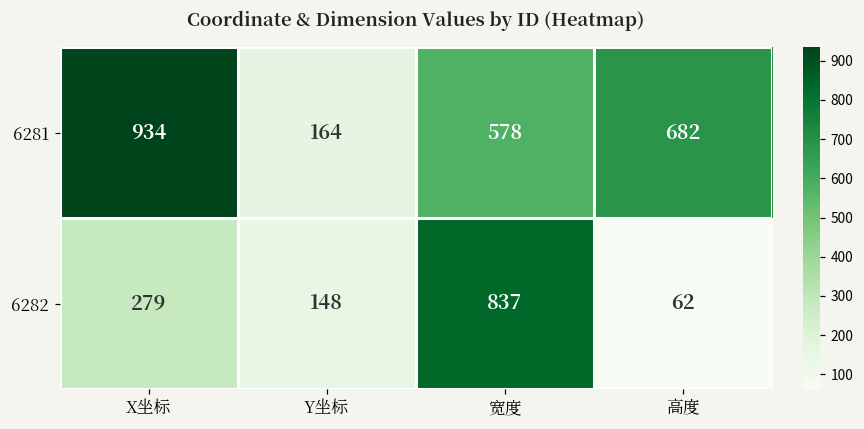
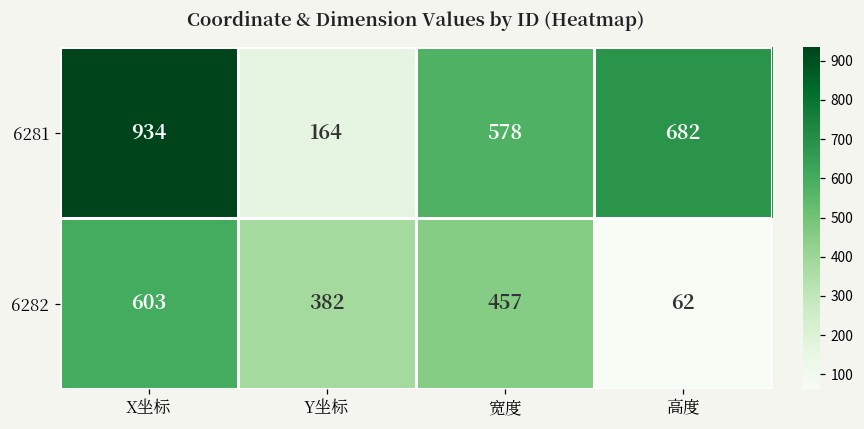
  {
    "6281": {
      "X坐标": 934,
      "Y坐标": 164,
      "宽度": 578,
      "高度": 682
    },
    "6282": {
-     "X坐标": 279,
-     "Y坐标": 148,
-     "宽度": 837,
+     "X坐标": 603,
+     "Y坐标": 382,
+     "宽度": 457,
      "高度": 62
    }
  }
